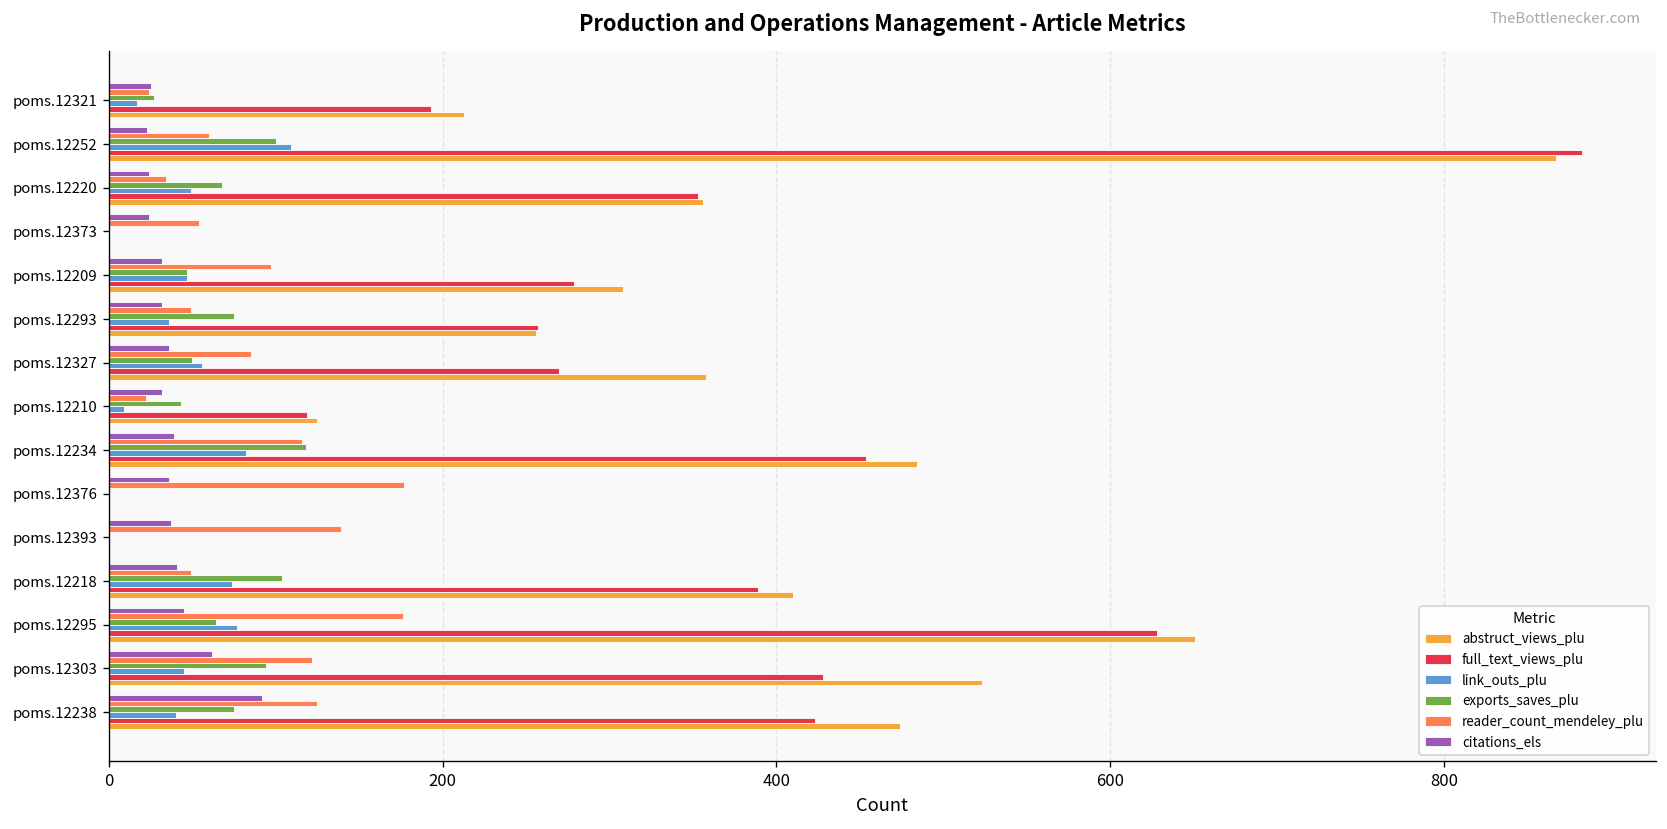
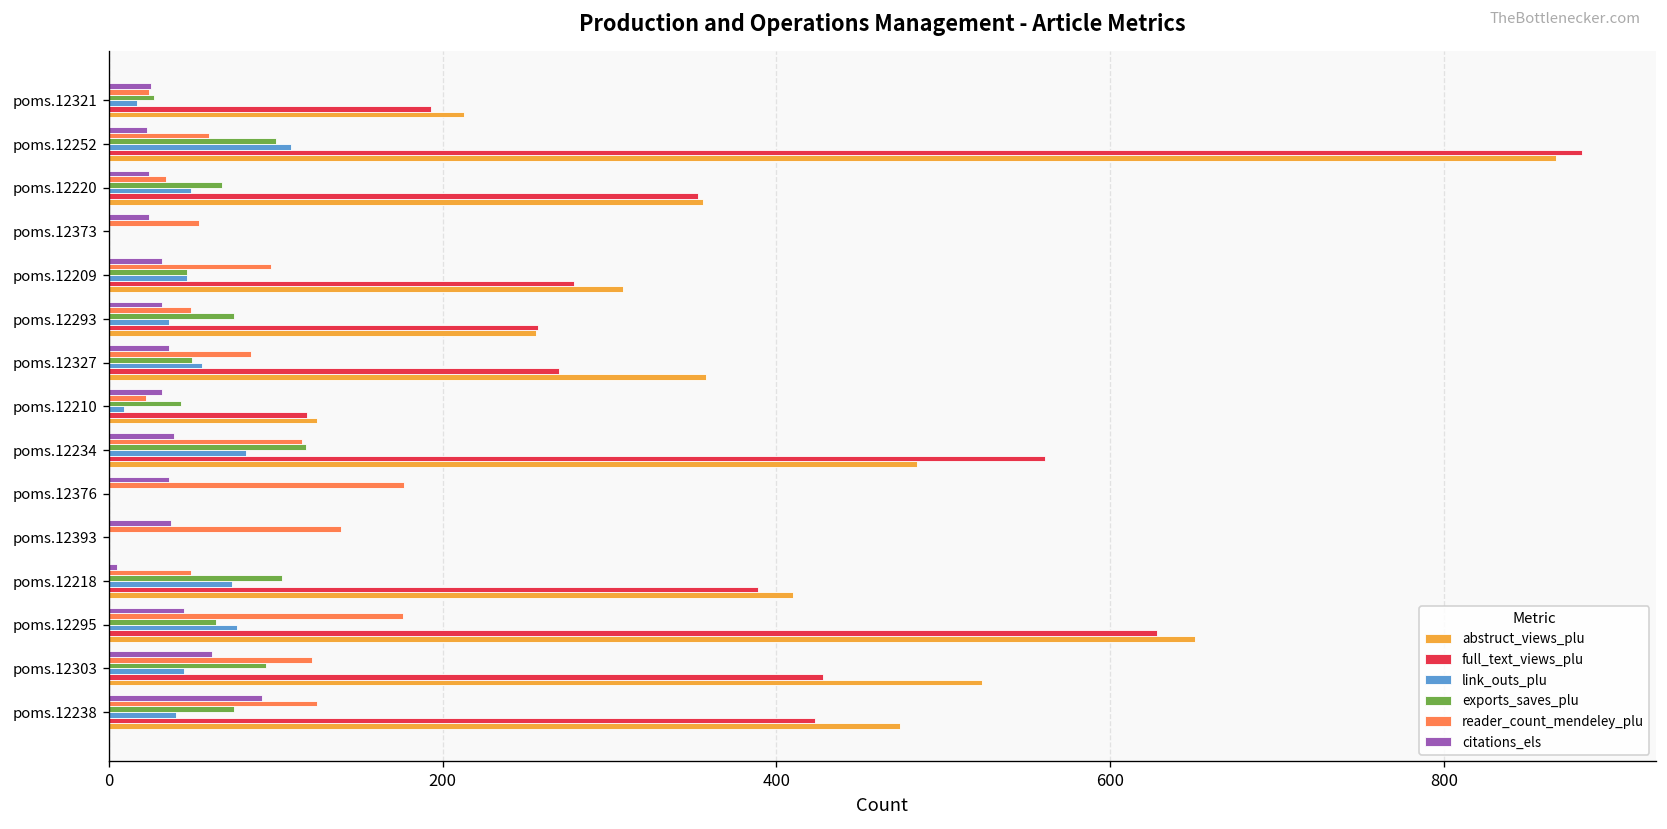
  {
    "full_text_views_plu": {
      "poms.12321": 193,
      "poms.12252": 883,
      "poms.12220": 353,
      "poms.12373": 0,
      "poms.12209": 279,
      "poms.12293": 257,
      "poms.12327": 270,
      "poms.12210": 119,
-     "poms.12234": 454,
+     "poms.12234": 561,
      "poms.12376": 0,
      "poms.12393": 0,
      "poms.12218": 389,
      "poms.12295": 628,
      "poms.12303": 428,
      "poms.12238": 423
    },
    "link_outs_plu": {
      "poms.12321": 17,
      "poms.12252": 109,
      "poms.12220": 49,
      "poms.12373": 0,
      "poms.12209": 47,
      "poms.12293": 36,
      "poms.12327": 56,
      "poms.12210": 9,
      "poms.12234": 82,
      "poms.12376": 0,
      "poms.12393": 0,
      "poms.12218": 74,
      "poms.12295": 77,
      "poms.12303": 45,
      "poms.12238": 40
    },
    "exports_saves_plu": {
      "poms.12321": 27,
      "poms.12252": 100,
      "poms.12220": 68,
      "poms.12373": 0,
      "poms.12209": 47,
      "poms.12293": 75,
      "poms.12327": 50,
      "poms.12210": 43,
      "poms.12234": 118,
      "poms.12376": 0,
      "poms.12393": 0,
      "poms.12218": 104,
      "poms.12295": 64,
      "poms.12303": 94,
      "poms.12238": 75
    },
    "citations_els": {
      "poms.12321": 25,
      "poms.12252": 23,
      "poms.12220": 24,
      "poms.12373": 24,
      "poms.12209": 32,
      "poms.12293": 32,
      "poms.12327": 36,
      "poms.12210": 32,
      "poms.12234": 39,
      "poms.12376": 36,
      "poms.12393": 37,
-     "poms.12218": 41,
+     "poms.12218": 5,
      "poms.12295": 45,
      "poms.12303": 62,
      "poms.12238": 92
    }
  }
